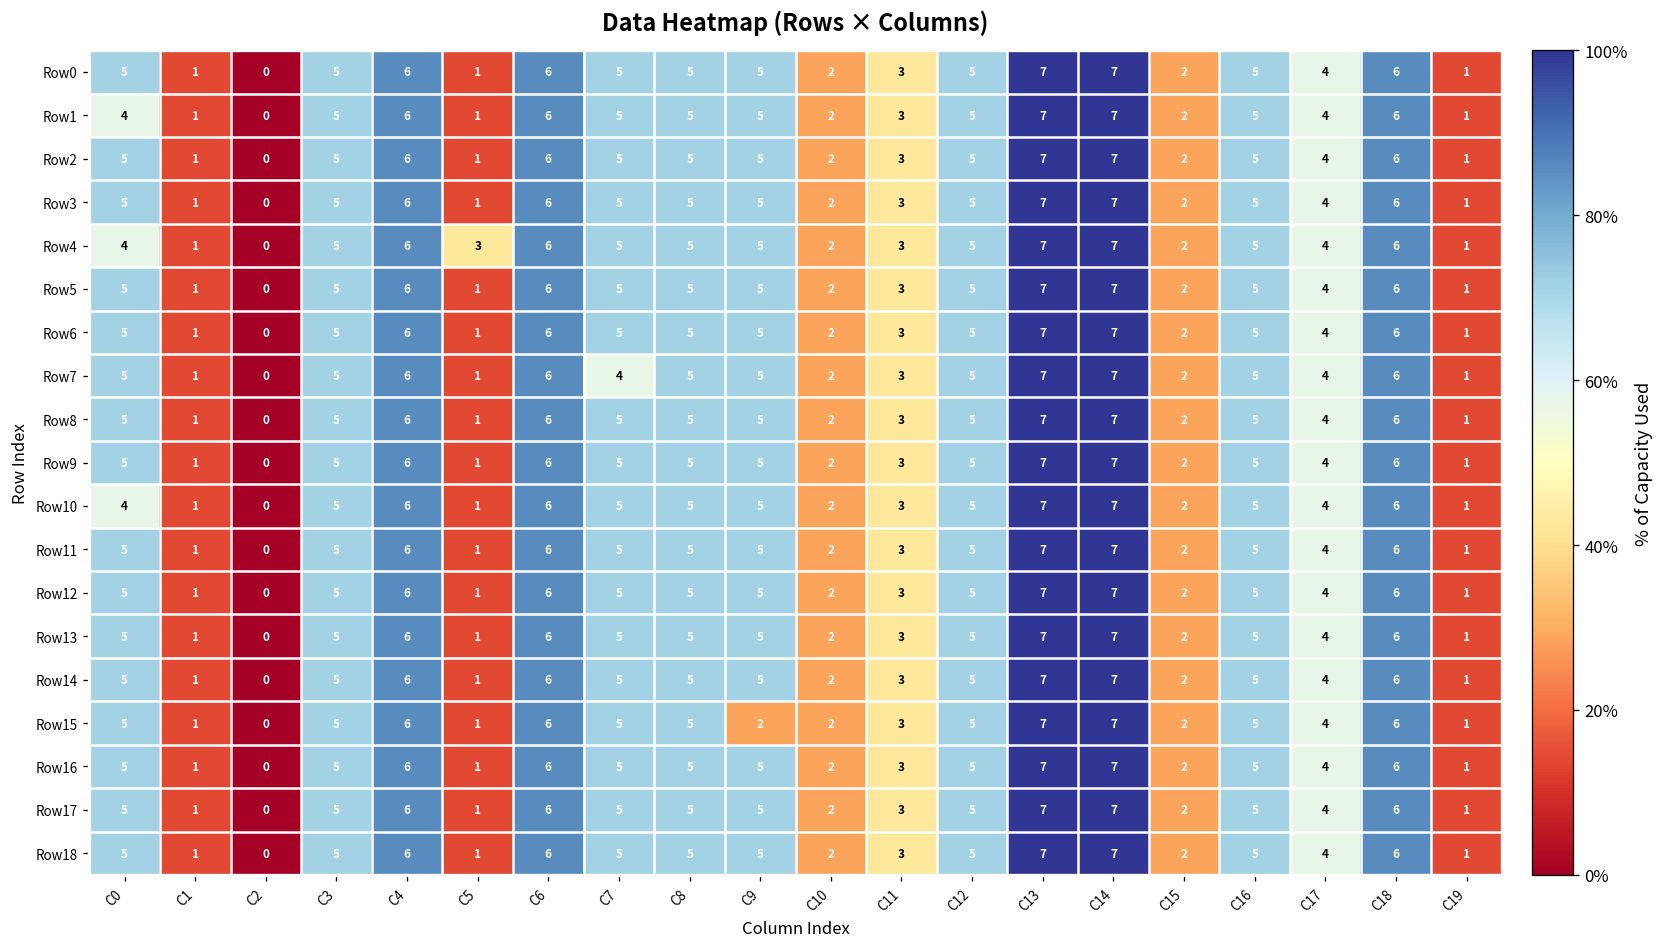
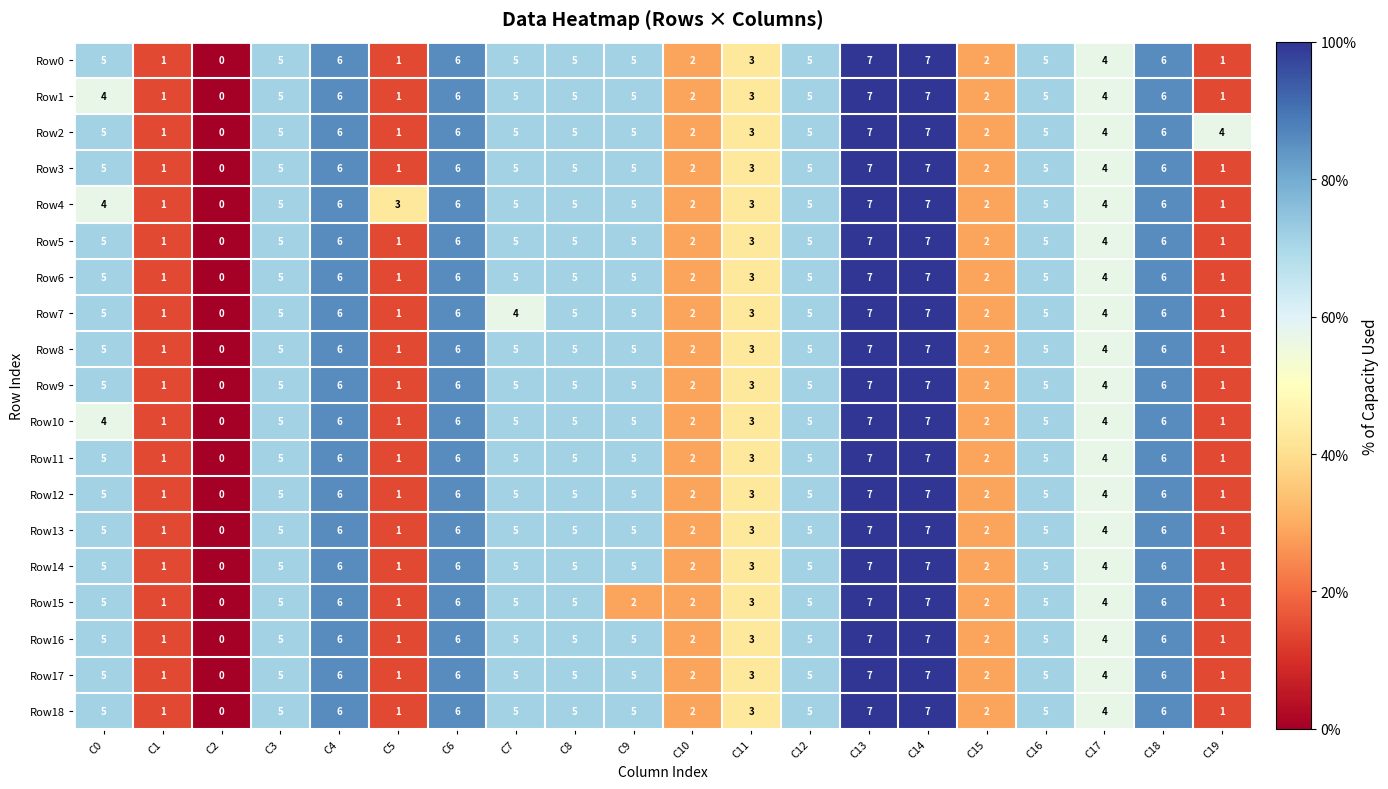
  {
    "Row2": {
      "C0": 5,
      "C1": 1,
      "C2": 0,
      "C3": 5,
      "C4": 6,
      "C5": 1,
      "C6": 6,
      "C7": 5,
      "C8": 5,
      "C9": 5,
      "C10": 2,
      "C11": 3,
      "C12": 5,
      "C13": 7,
      "C14": 7,
      "C15": 2,
      "C16": 5,
      "C17": 4,
      "C18": 6,
-     "C19": 1
+     "C19": 4
    }
  }
